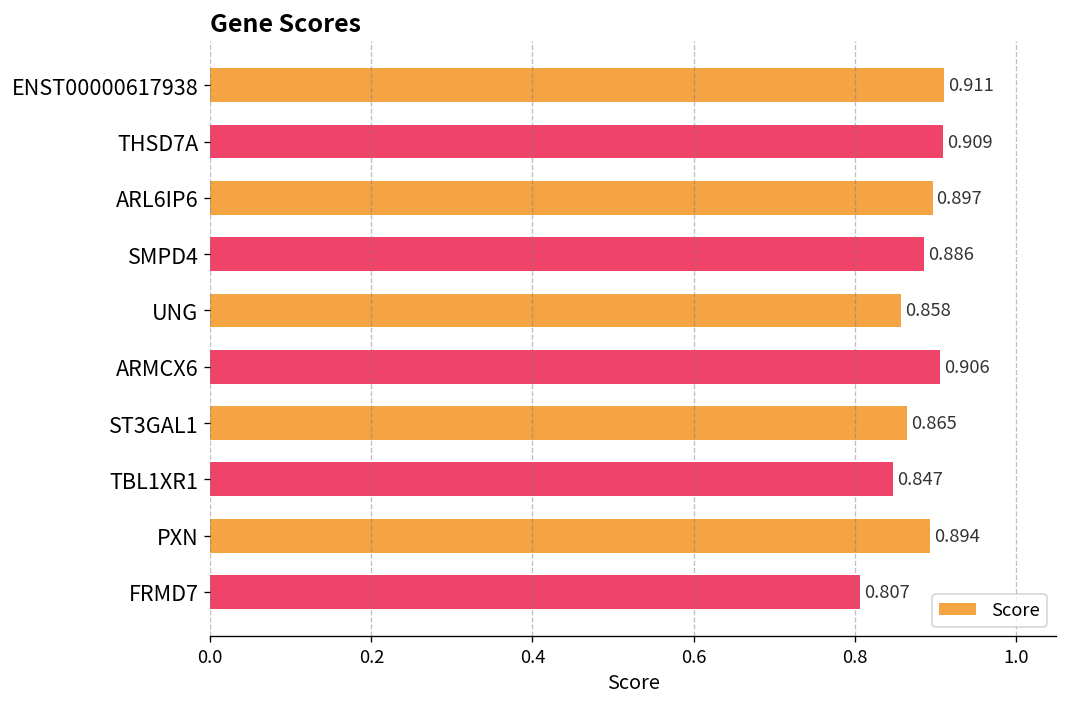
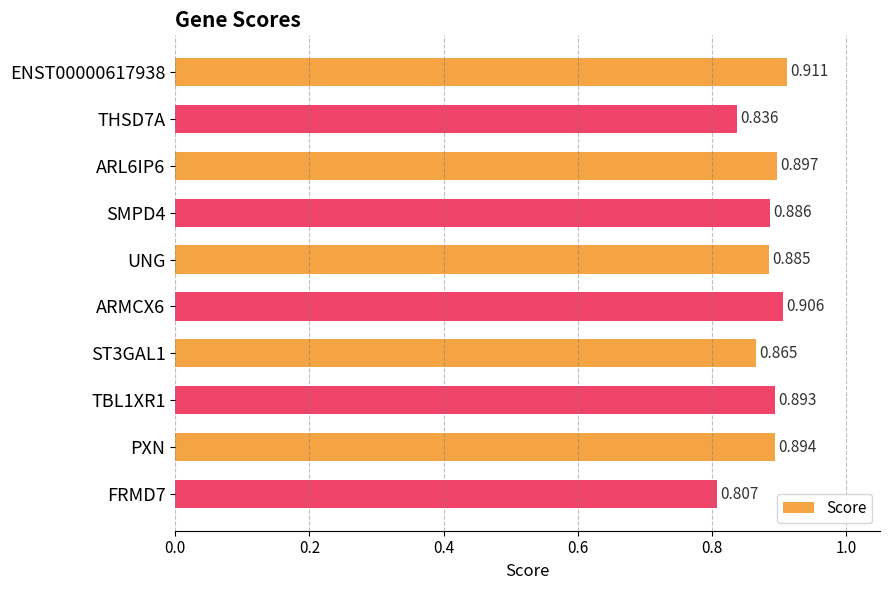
  {
    "ENST00000617938": 0.911,
-   "THSD7A": 0.909,
+   "THSD7A": 0.836,
    "ARL6IP6": 0.897,
    "SMPD4": 0.886,
-   "UNG": 0.858,
+   "UNG": 0.885,
    "ARMCX6": 0.906,
    "ST3GAL1": 0.865,
-   "TBL1XR1": 0.847,
+   "TBL1XR1": 0.893,
    "PXN": 0.894,
    "FRMD7": 0.807
  }
